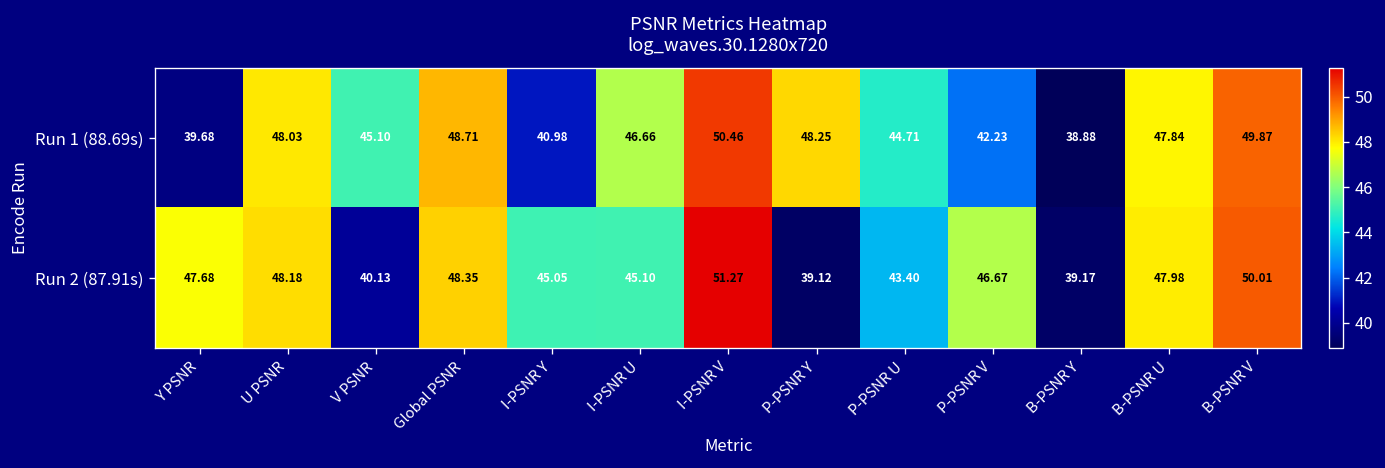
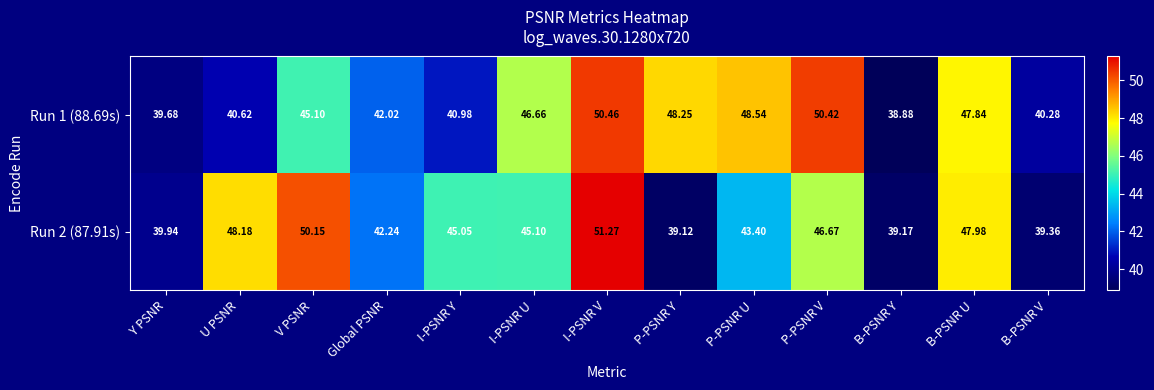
  {
    "Run 1 (88.69s)": {
      "Y PSNR": 39.68,
-     "U PSNR": 48.03,
+     "U PSNR": 40.62,
      "V PSNR": 45.10,
-     "Global PSNR": 48.71,
+     "Global PSNR": 42.02,
      "I-PSNR Y": 40.98,
      "I-PSNR U": 46.66,
      "I-PSNR V": 50.46,
      "P-PSNR Y": 48.25,
-     "P-PSNR U": 44.71,
-     "P-PSNR V": 42.23,
+     "P-PSNR U": 48.54,
+     "P-PSNR V": 50.42,
      "B-PSNR Y": 38.88,
      "B-PSNR U": 47.84,
-     "B-PSNR V": 49.87
+     "B-PSNR V": 40.28
    },
    "Run 2 (87.91s)": {
-     "Y PSNR": 47.68,
+     "Y PSNR": 39.94,
      "U PSNR": 48.18,
-     "V PSNR": 40.13,
-     "Global PSNR": 48.35,
+     "V PSNR": 50.15,
+     "Global PSNR": 42.24,
      "I-PSNR Y": 45.05,
      "I-PSNR U": 45.10,
      "I-PSNR V": 51.27,
      "P-PSNR Y": 39.12,
      "P-PSNR U": 43.40,
      "P-PSNR V": 46.67,
      "B-PSNR Y": 39.17,
      "B-PSNR U": 47.98,
-     "B-PSNR V": 50.01
+     "B-PSNR V": 39.36
    }
  }
